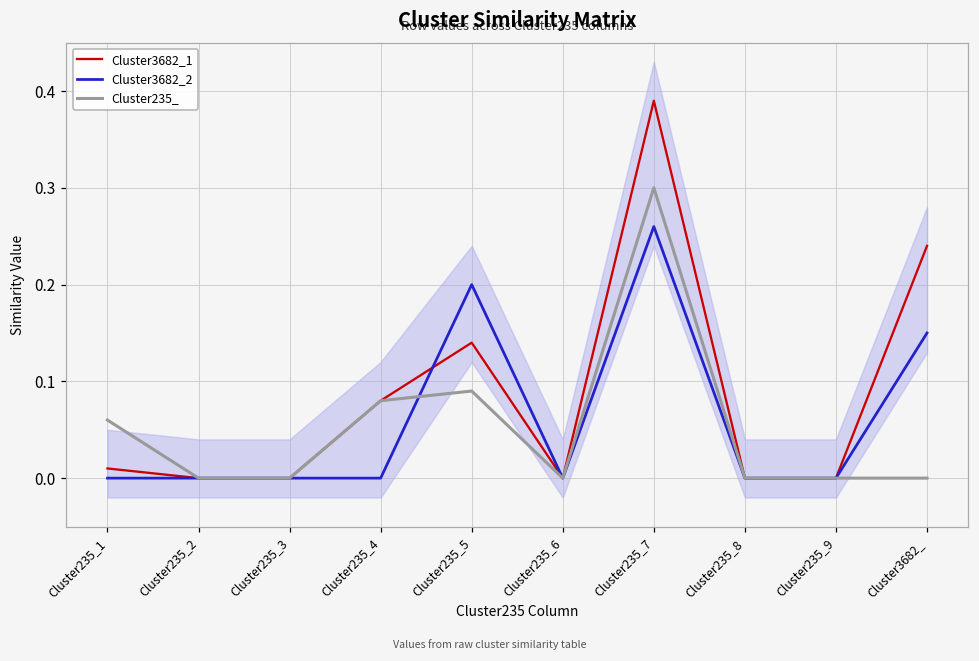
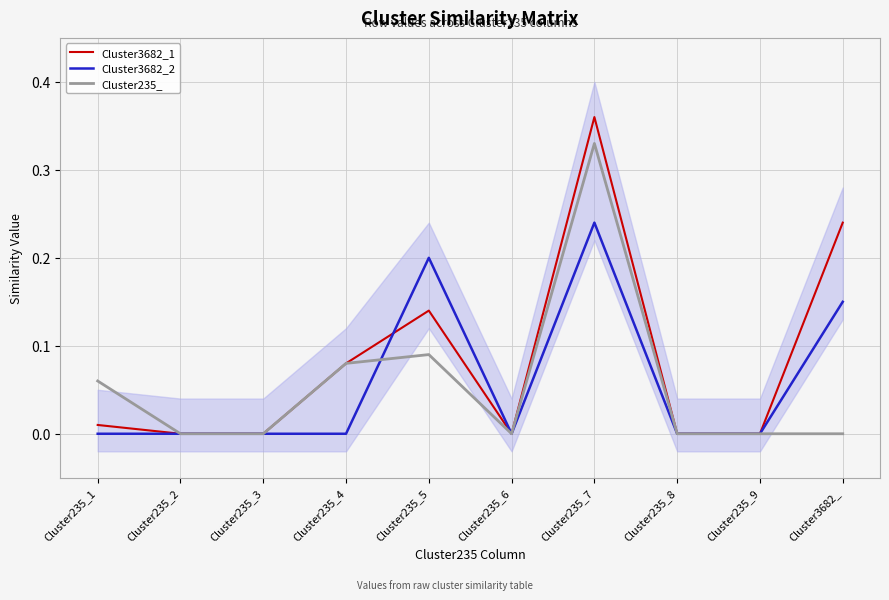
  {
    "Cluster3682_1": {
      "Cluster235_1": 0.01,
      "Cluster235_5": 0.14,
-     "Cluster235_7": 0.39,
+     "Cluster235_7": 0.36,
      "Cluster3682_": 0.24
    },
    "Cluster3682_2": {
      "Cluster235_1": 0.00,
      "Cluster235_4": 0.00,
      "Cluster235_5": 0.20,
-     "Cluster235_7": 0.26,
+     "Cluster235_7": 0.24,
      "Cluster3682_": 0.15
    },
    "Cluster235_": {
      "Cluster235_1": 0.06,
      "Cluster235_5": 0.09,
-     "Cluster235_7": 0.30,
+     "Cluster235_7": 0.33,
      "Cluster3682_": 0.00
    }
  }
